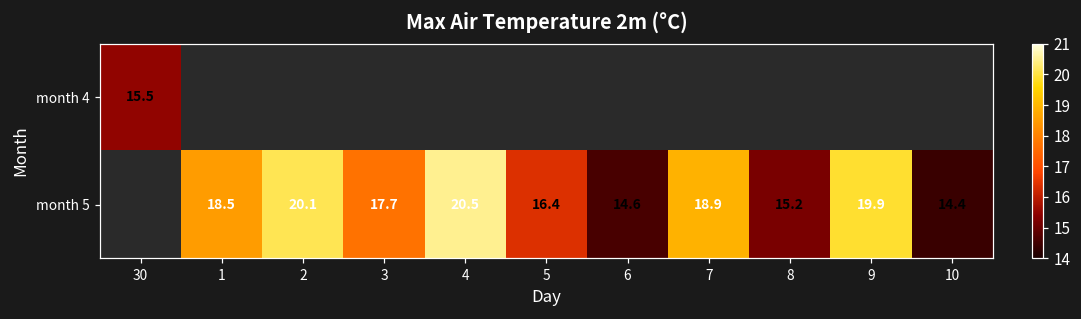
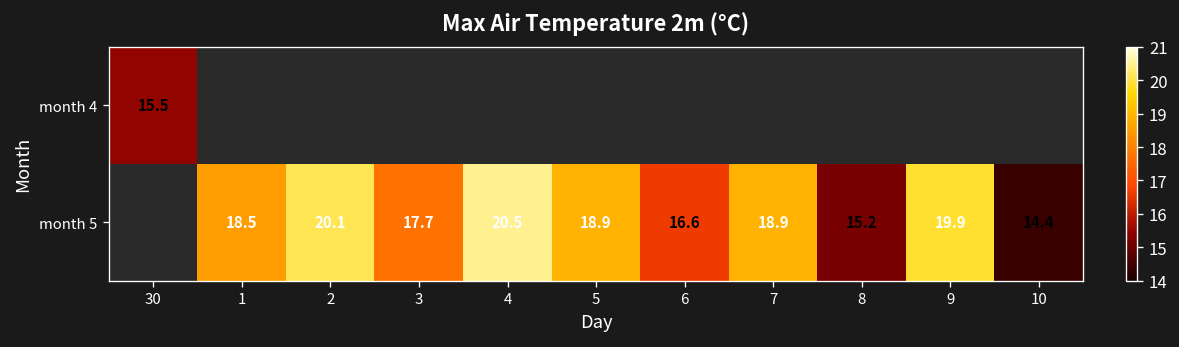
  {
    "month 4": {
      "30": 15.5
    },
    "month 5": {
      "1": 18.5,
      "2": 20.1,
      "3": 17.7,
      "4": 20.5,
-     "5": 16.4,
-     "6": 14.6,
+     "5": 18.9,
+     "6": 16.6,
      "7": 18.9,
      "8": 15.2,
      "9": 19.9,
      "10": 14.4
    }
  }
